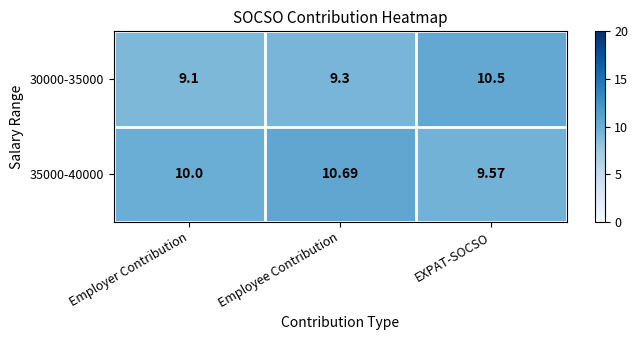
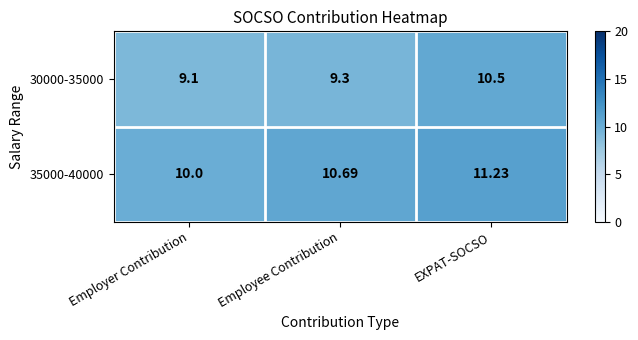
  {
    "30000-35000": {
      "Employer Contribution": 9.1,
      "Employee Contribution": 9.3,
      "EXPAT-SOCSO": 10.5
    },
    "35000-40000": {
      "Employer Contribution": 10.0,
      "Employee Contribution": 10.69,
-     "EXPAT-SOCSO": 9.57
+     "EXPAT-SOCSO": 11.23
    }
  }
